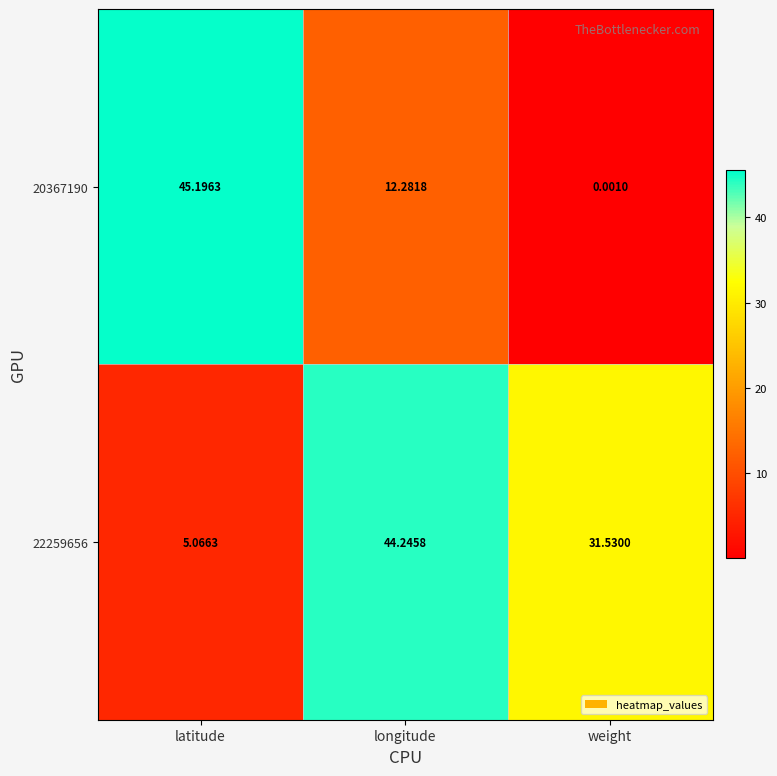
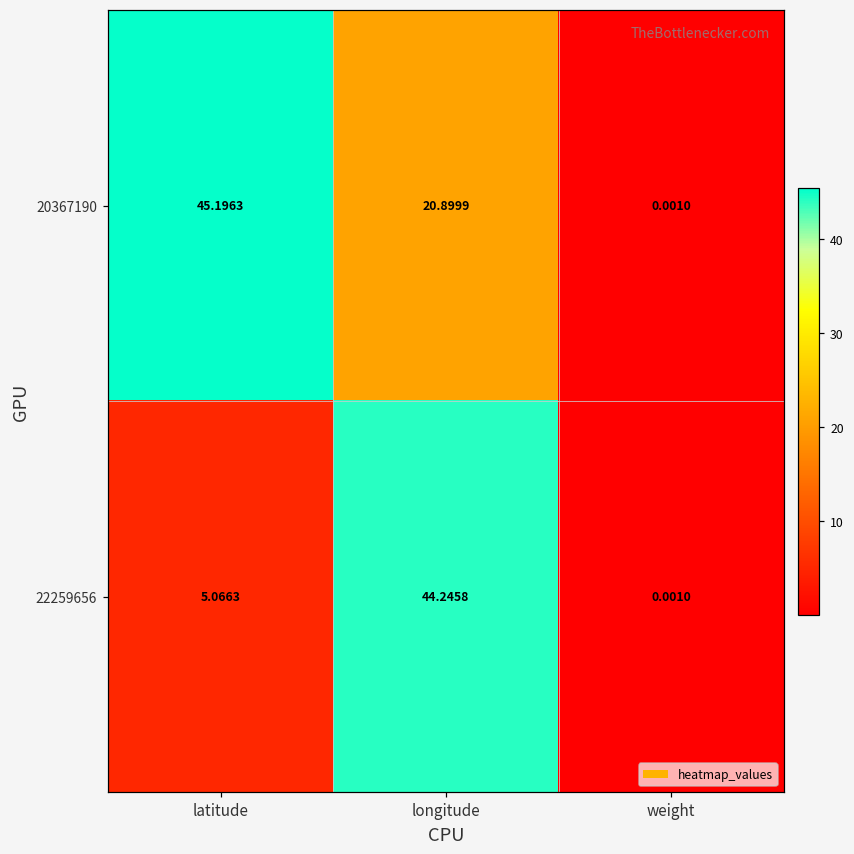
  {
    "20367190": {
      "latitude": 45.1963,
-     "longitude": 12.2818
+     "longitude": 20.8999
    },
    "22259656": {
      "latitude": 5.0663,
      "longitude": 44.2458,
-     "weight": 31.5300
+     "weight": 0.0010
    }
  }
